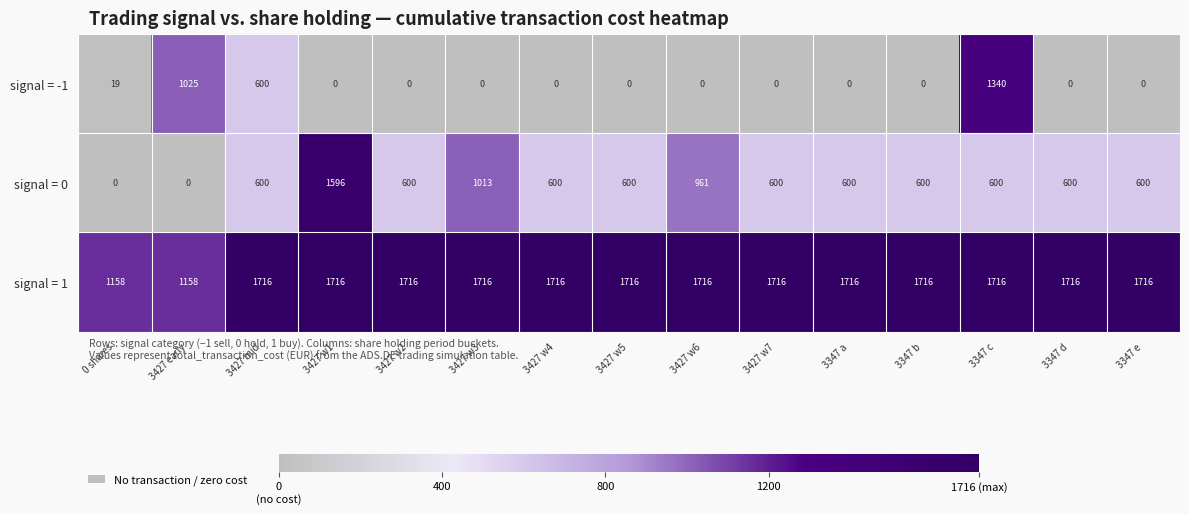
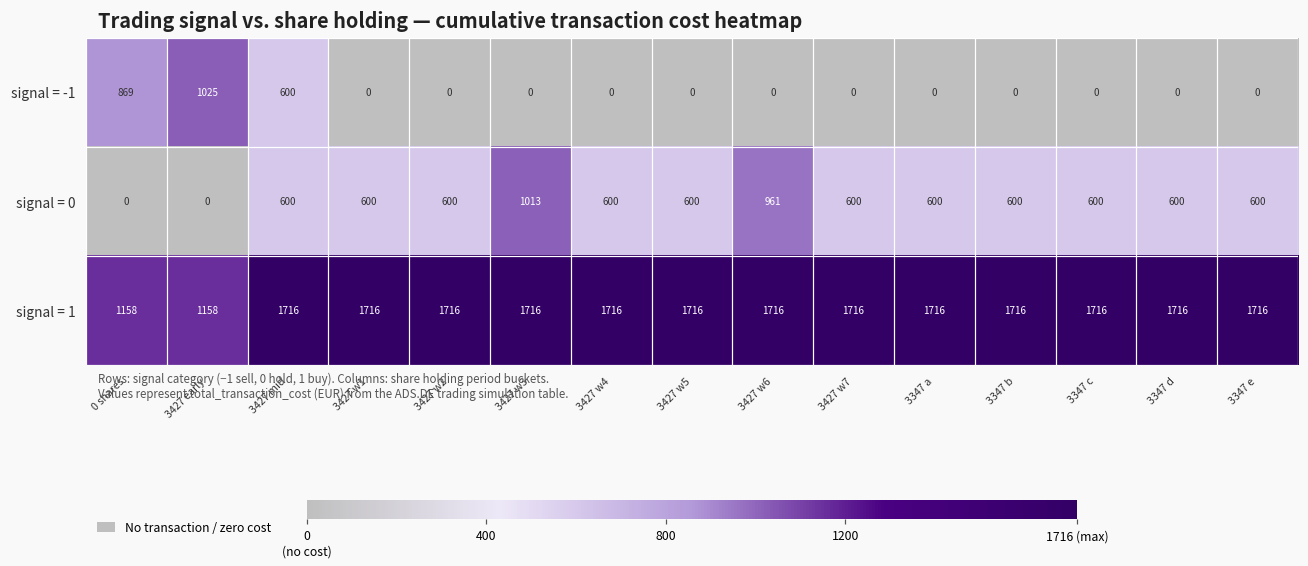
  {
    "signal = -1": {
-     "0 shares": 19,
+     "0 shares": 869,
      "3427 early": 1025,
      "3427 mid": 600,
      "3427 w1": 0,
      "3427 w2": 0,
      "3427 w3": 0,
      "3427 w4": 0,
      "3427 w5": 0,
      "3427 w6": 0,
      "3427 w7": 0,
      "3347 a": 0,
      "3347 b": 0,
-     "3347 c": 1340,
+     "3347 c": 0,
      "3347 d": 0,
      "3347 e": 0
    },
    "signal = 0": {
      "0 shares": 0,
      "3427 early": 0,
      "3427 mid": 600,
-     "3427 w1": 1596,
+     "3427 w1": 600,
      "3427 w2": 600,
      "3427 w3": 1013,
      "3427 w4": 600,
      "3427 w5": 600,
      "3427 w6": 961,
      "3427 w7": 600,
      "3347 a": 600,
      "3347 b": 600,
      "3347 c": 600,
      "3347 d": 600,
      "3347 e": 600
    },
    "signal = 1": {
      "0 shares": 1158,
      "3427 early": 1158,
      "3427 mid": 1716,
      "3427 w1": 1716,
      "3427 w2": 1716,
      "3427 w3": 1716,
      "3427 w4": 1716,
      "3427 w5": 1716,
      "3427 w6": 1716,
      "3427 w7": 1716,
      "3347 a": 1716,
      "3347 b": 1716,
      "3347 c": 1716,
      "3347 d": 1716,
      "3347 e": 1716
    }
  }
